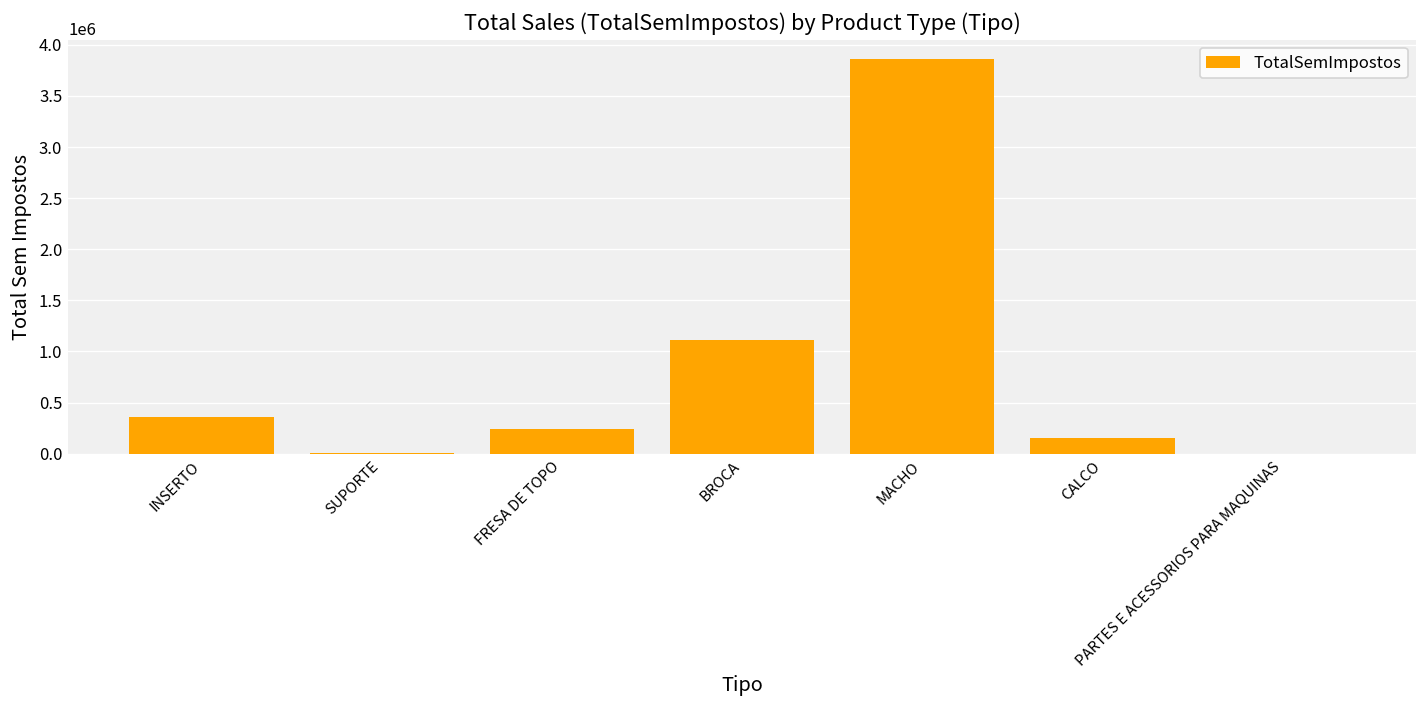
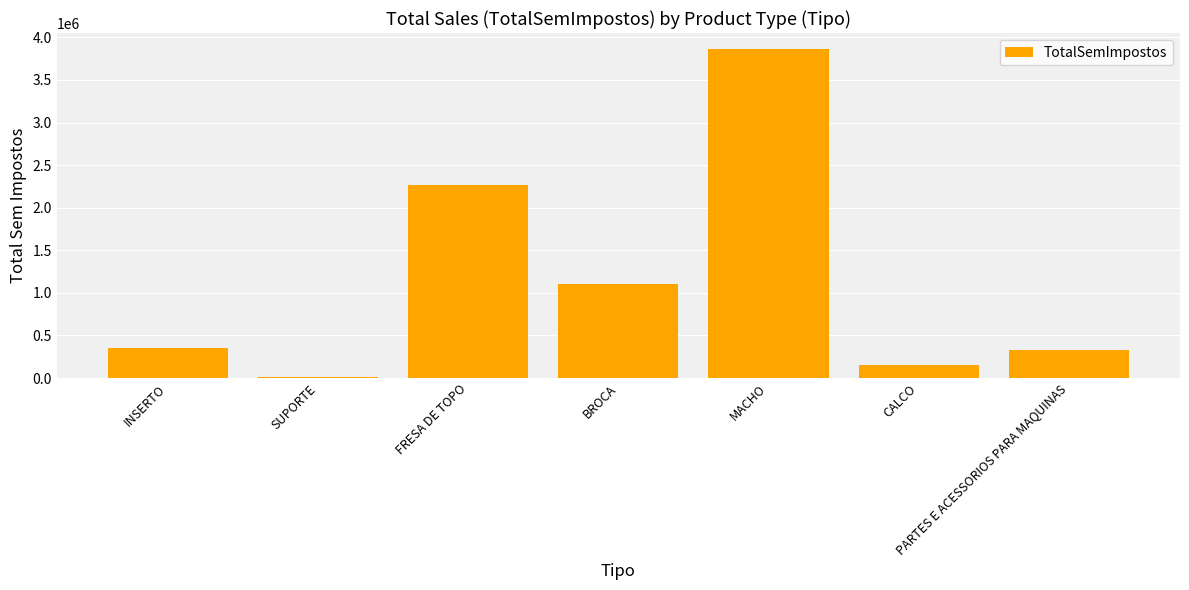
  {
    "INSERTO": 400000,
-   "FRESA DE TOPO": 200000,
+   "FRESA DE TOPO": 2300000,
    "BROCA": 1100000,
    "MACHO": 3900000,
    "CALCO": 200000,
-   "PARTES E ACESSORIOS PARA MAQUINAS": 0
+   "PARTES E ACESSORIOS PARA MAQUINAS": 300000
  }
